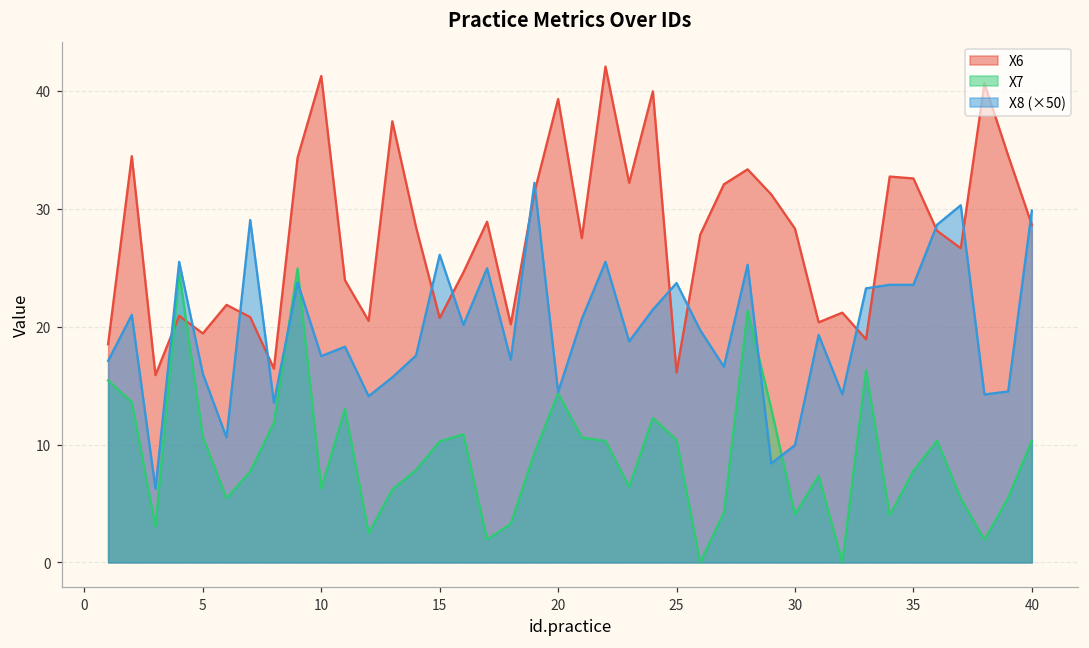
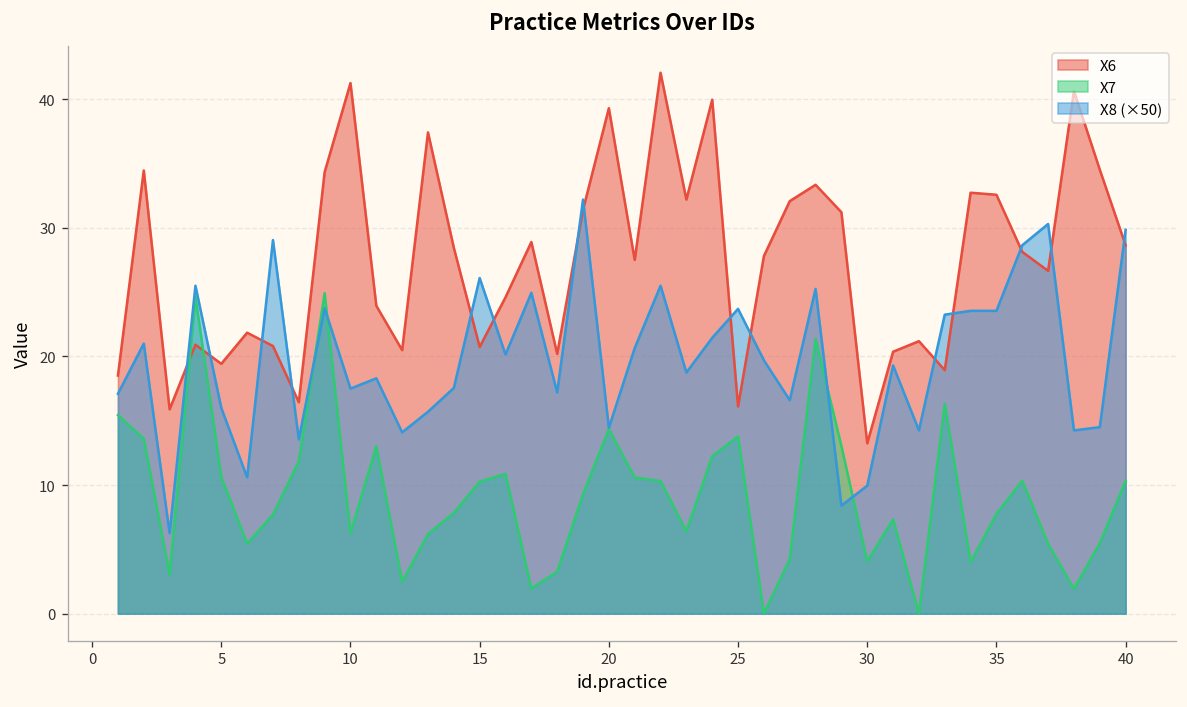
  {
    "X6": {
      "5": 19.4,
      "10": 41.3,
      "15": 20.7,
      "20": 39.3,
      "25": 16.1,
-     "30": 28.3,
+     "30": 13.2,
      "35": 32.6,
      "40": 28.6
    },
    "X7": {
      "5": 10.6,
      "10": 6.3,
      "15": 10.3,
-     "25": 10.4,
+     "25": 13.8,
      "30": 4.1,
      "35": 7.8,
      "40": 10.3
    },
    "X8 (×50)": {
      "5": 16.0,
      "10": 17.5,
      "15": 26.1,
      "25": 23.7,
      "30": 10.0,
      "35": 23.5,
      "40": 29.8
    }
  }
